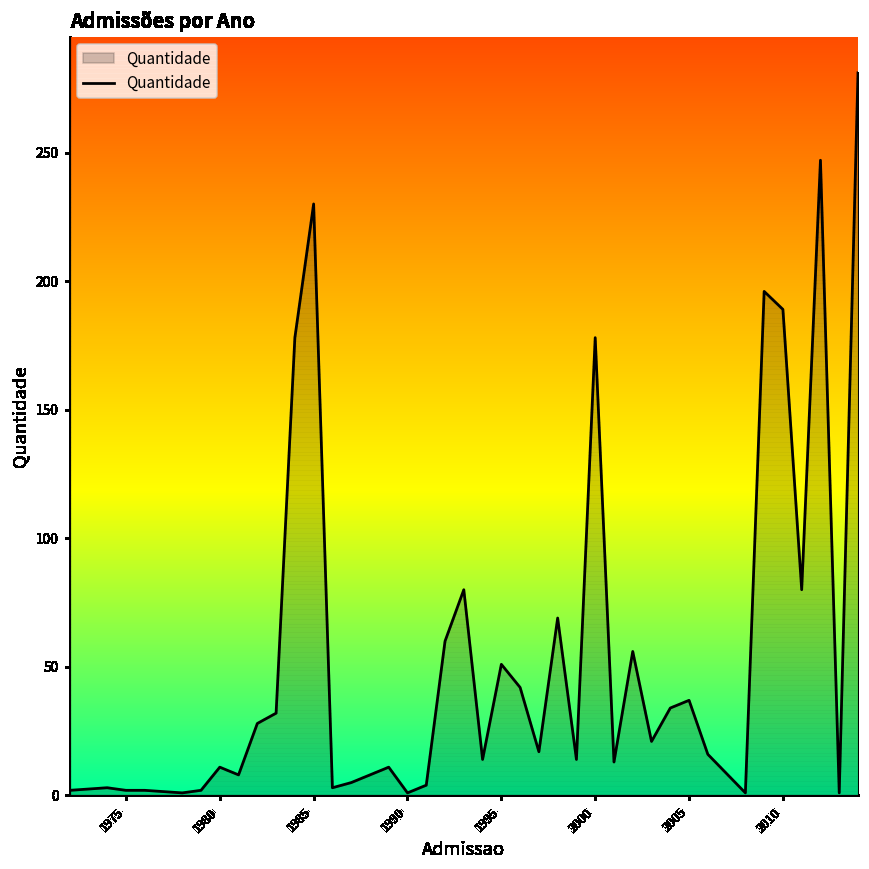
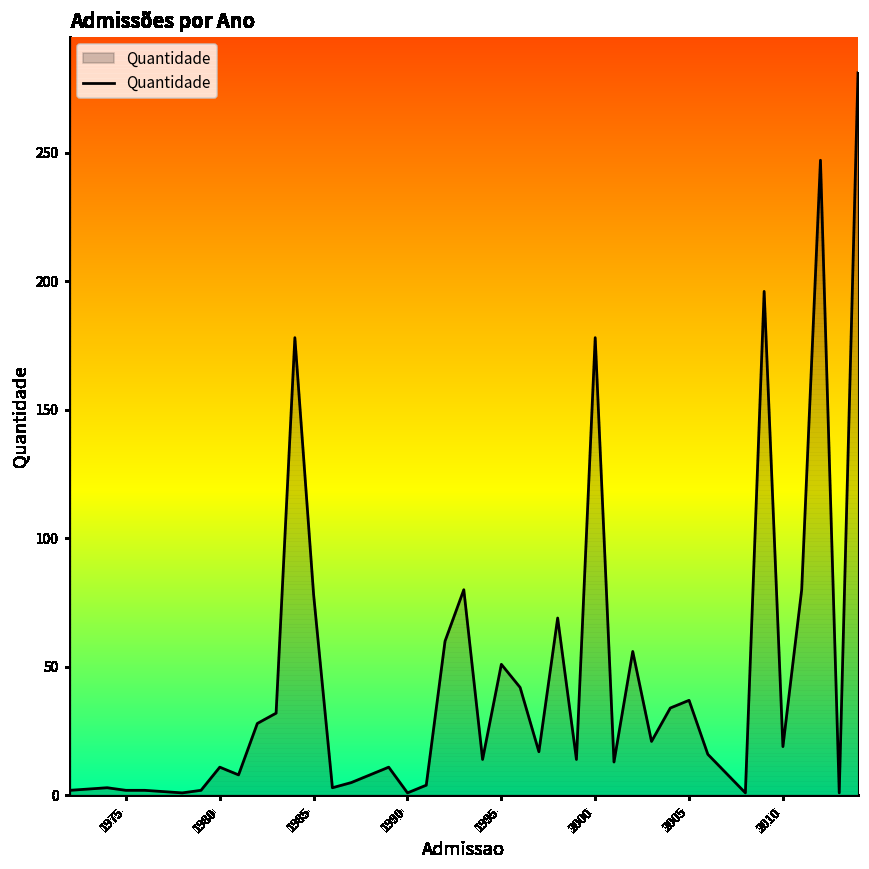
  {
    "1975": 2,
    "1980": 11,
-   "1985": 230,
+   "1985": 78,
    "1990": 1,
    "1995": 51,
    "2000": 178,
    "2005": 37,
-   "2010": 189
+   "2010": 19
  }
